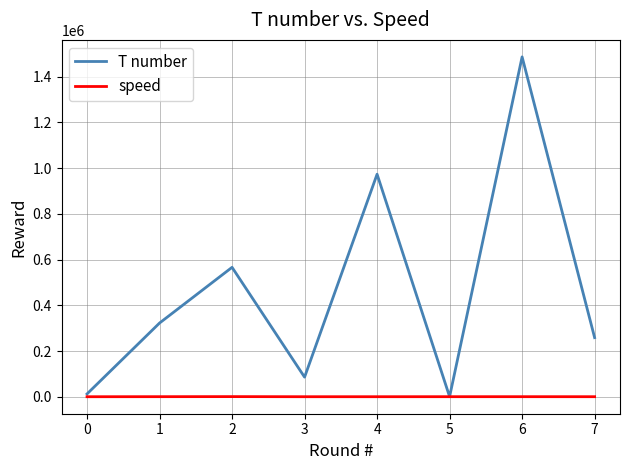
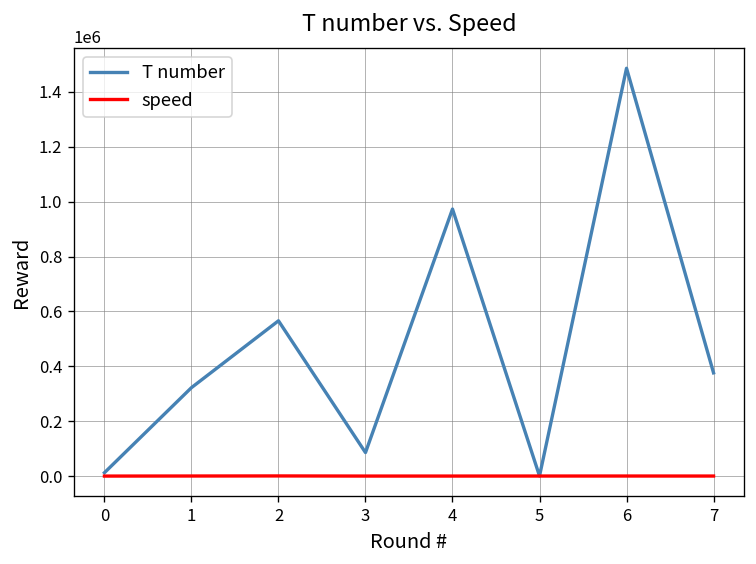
  {
    "T number": {
      "0": 10000,
      "1": 320000,
      "2": 570000,
      "3": 90000,
      "4": 970000,
      "6": 1490000,
-     "7": 260000
+     "7": 380000
    },
    "speed": {
      "0": 0,
      "1": 0,
      "2": 0,
      "3": 0,
      "4": 0,
      "6": 0,
      "7": 0
    }
  }
